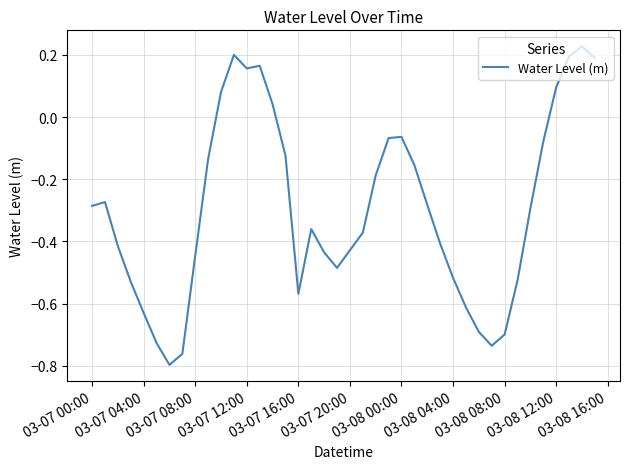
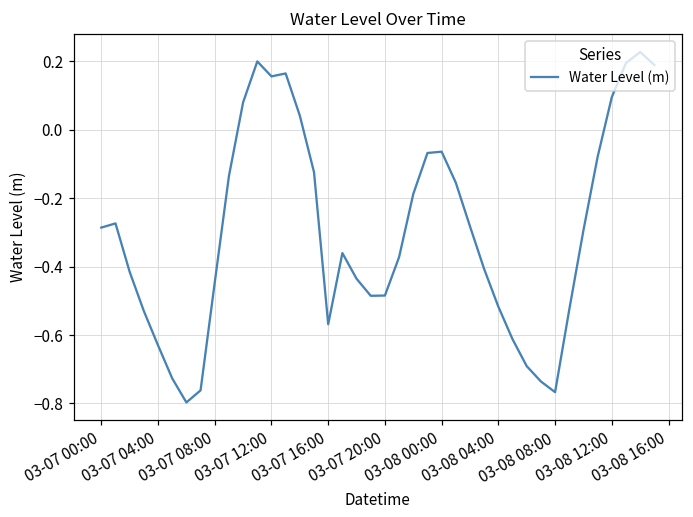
  {
    "03-07 00:00": -0.29,
    "03-07 04:00": -0.63,
    "03-07 08:00": -0.45,
    "03-07 12:00": 0.16,
    "03-07 16:00": -0.57,
-   "03-07 20:00": -0.43,
+   "03-07 20:00": -0.48,
    "03-08 00:00": -0.06,
    "03-08 04:00": -0.52,
-   "03-08 08:00": -0.70,
+   "03-08 08:00": -0.77,
    "03-08 12:00": 0.10
  }
